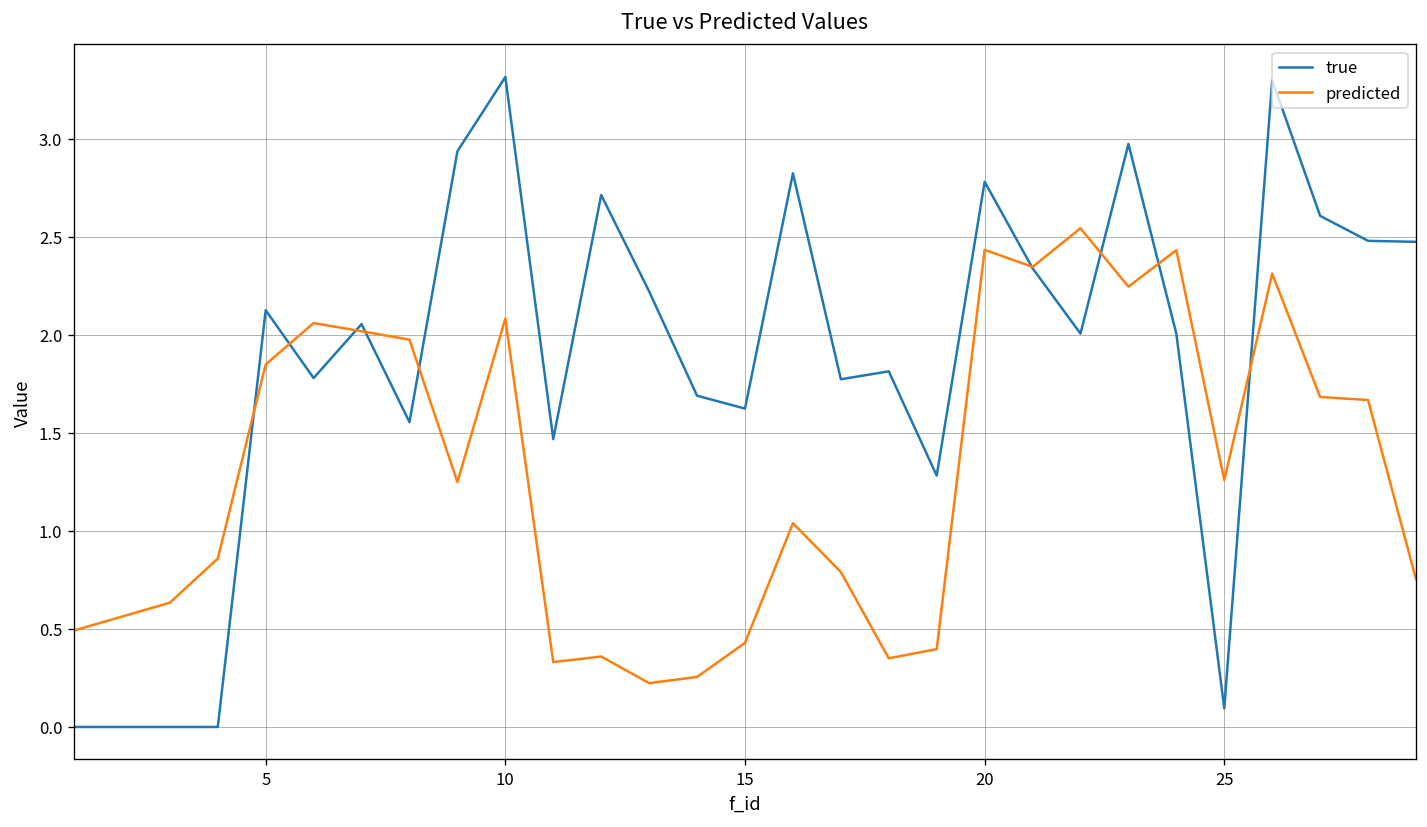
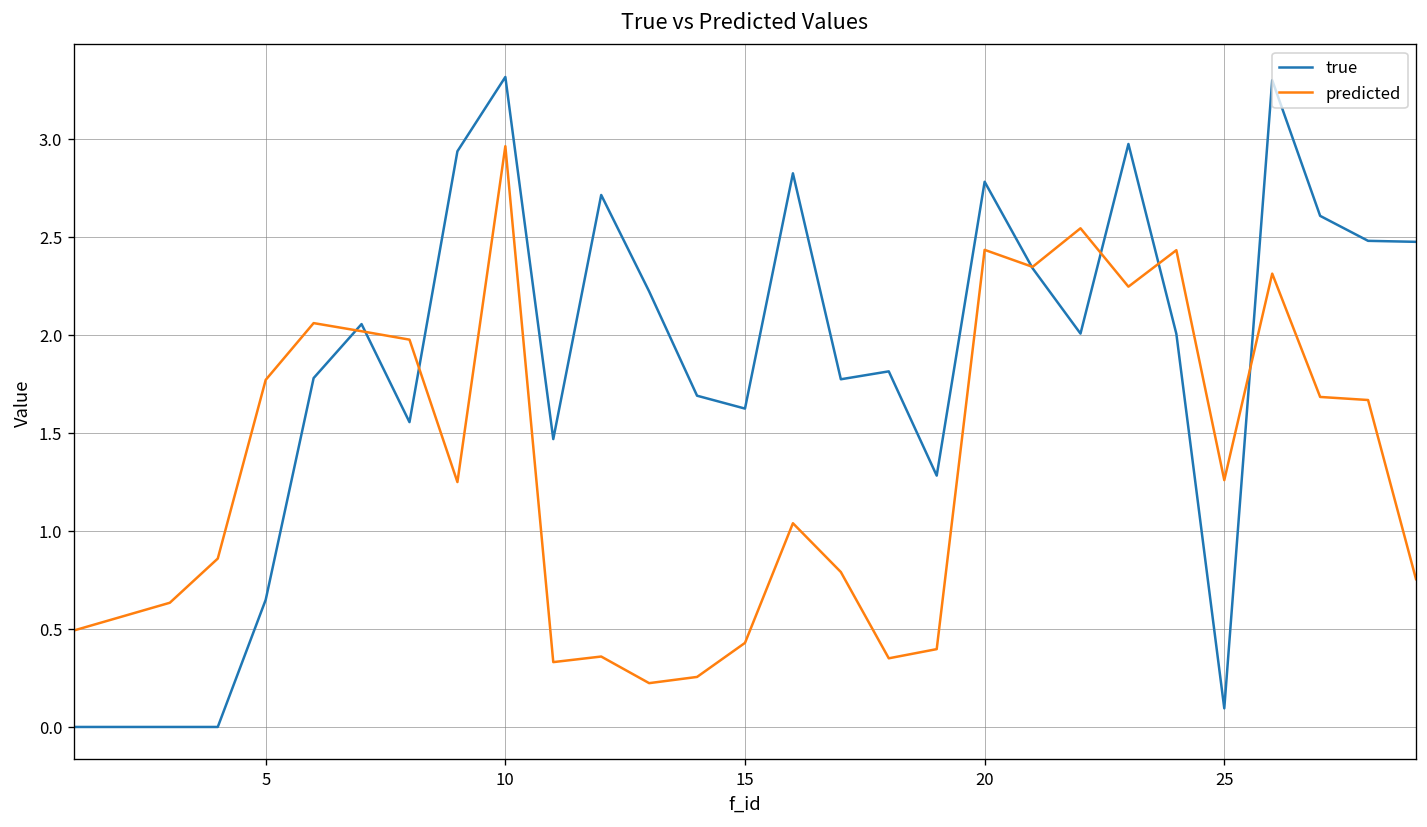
  {
    "true": {
-     "5": 2.12,
+     "5": 0.65,
      "10": 3.31,
      "15": 1.62,
      "20": 2.78,
      "25": 0.09
    },
    "predicted": {
-     "5": 1.85,
-     "10": 2.08,
+     "5": 1.77,
+     "10": 2.96,
      "15": 0.43,
      "20": 2.43,
      "25": 1.26
    }
  }
